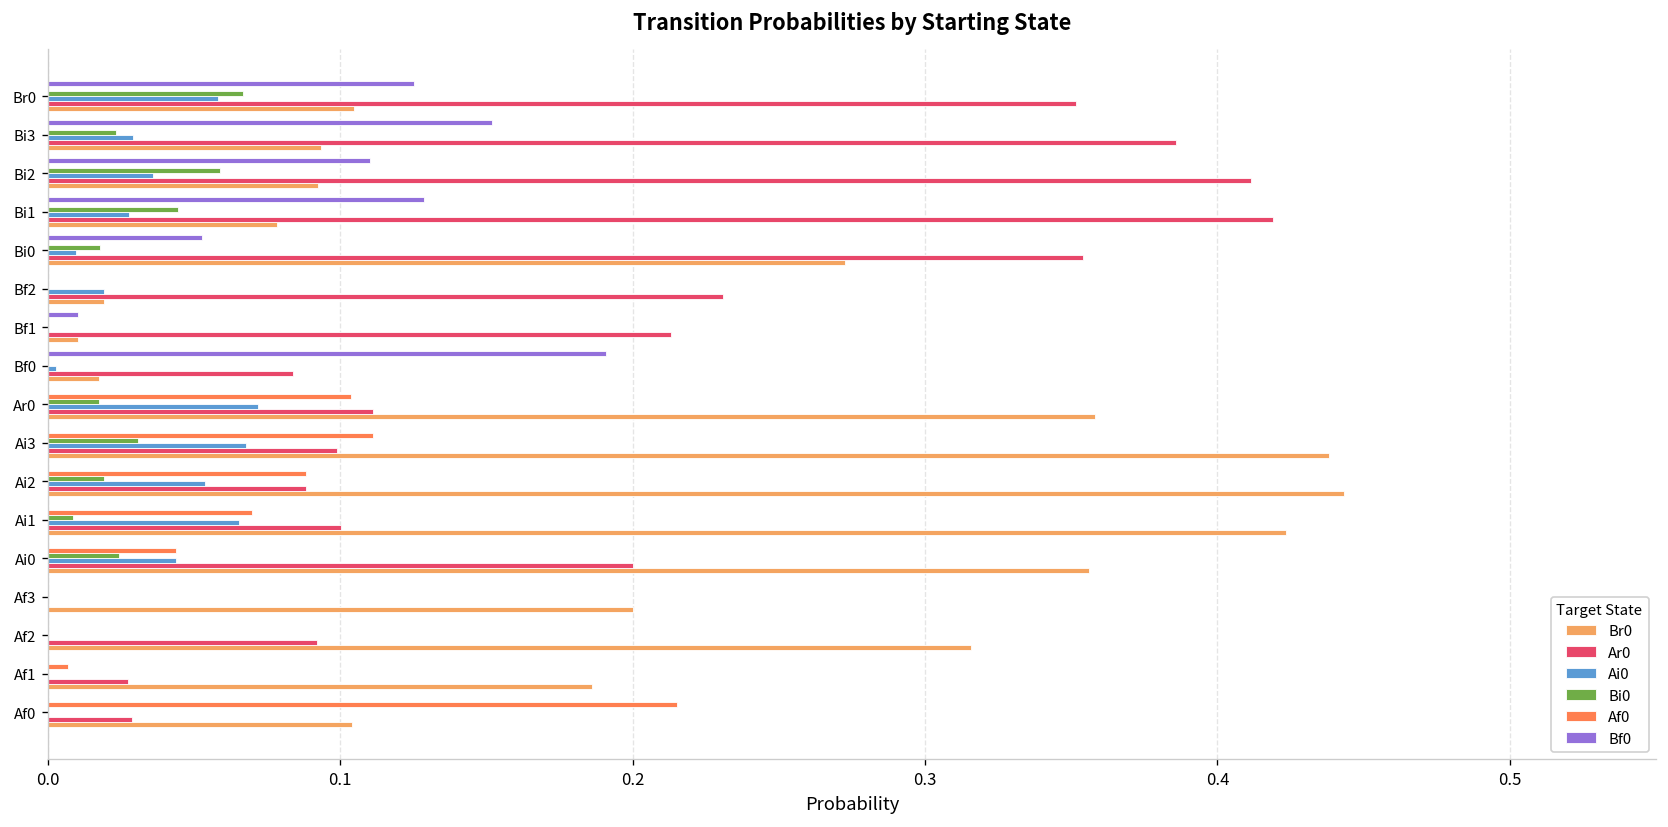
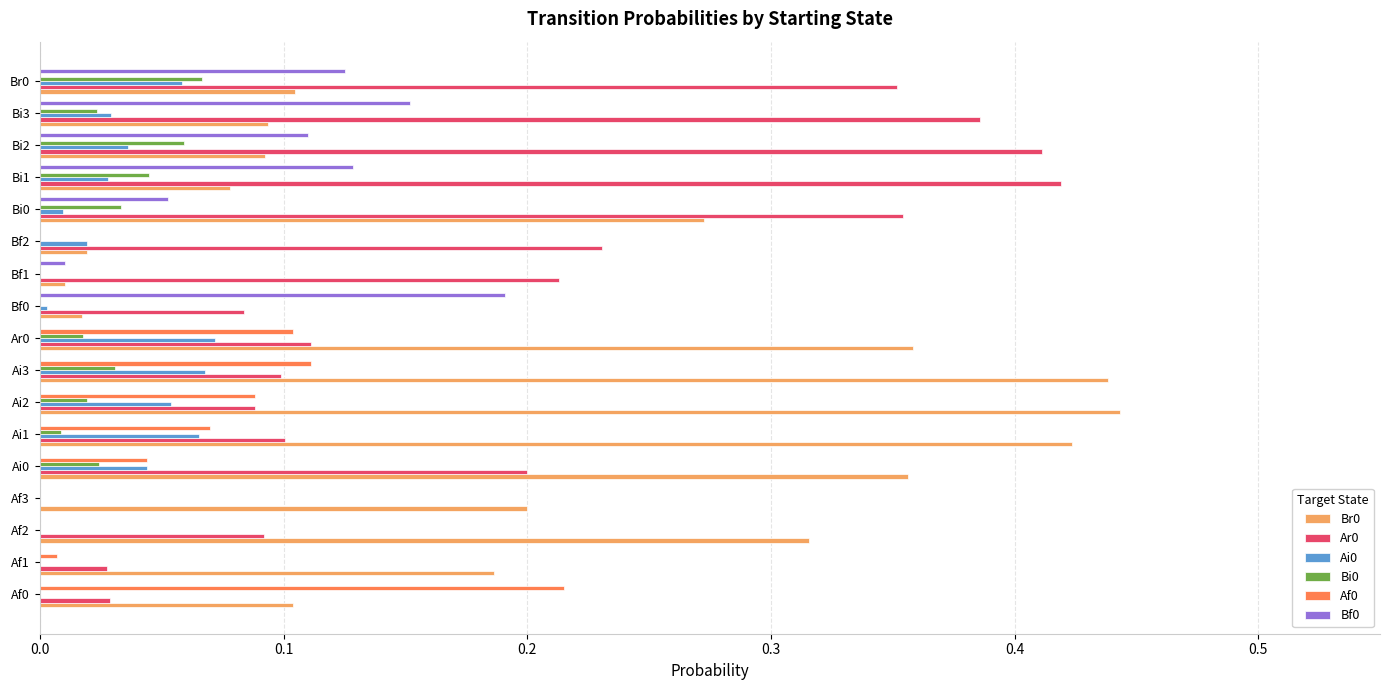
  {
    "Ar0": {
      "Br0": 0.352,
      "Bi3": 0.386,
      "Bi2": 0.411,
      "Bi1": 0.419,
      "Bi0": 0.354,
      "Bf2": 0.231,
      "Bf1": 0.213,
      "Bf0": 0.084,
      "Ar0": 0.111,
      "Ai3": 0.099,
      "Ai2": 0.088,
      "Ai1": 0.100,
      "Ai0": 0.200,
      "Af3": 0.000,
      "Af2": 0.092,
      "Af1": 0.028,
      "Af0": 0.029
    },
    "Ai0": {
      "Br0": 0.058,
      "Bi3": 0.029,
      "Bi2": 0.036,
      "Bi1": 0.028,
      "Bi0": 0.010,
      "Bf2": 0.019,
      "Bf1": 0.000,
      "Bf0": 0.003,
      "Ar0": 0.072,
      "Ai3": 0.068,
      "Ai2": 0.054,
      "Ai1": 0.066,
      "Ai0": 0.044,
      "Af3": 0.000,
      "Af2": 0.000,
      "Af1": 0.000,
      "Af0": 0.000
    },
    "Bi0": {
      "Br0": 0.067,
      "Bi3": 0.023,
      "Bi2": 0.059,
      "Bi1": 0.045,
-     "Bi0": 0.018,
+     "Bi0": 0.033,
      "Bf2": 0.000,
      "Bf1": 0.000,
      "Bf0": 0.000,
      "Ar0": 0.018,
      "Ai3": 0.031,
      "Ai2": 0.019,
      "Ai1": 0.009,
      "Ai0": 0.024,
      "Af3": 0.000,
      "Af2": 0.000,
      "Af1": 0.000,
      "Af0": 0.000
    },
    "Bf0": {
      "Br0": 0.125,
      "Bi3": 0.152,
      "Bi2": 0.110,
      "Bi1": 0.128,
      "Bi0": 0.053,
      "Bf2": 0.000,
      "Bf1": 0.010,
      "Bf0": 0.191,
      "Ar0": 0.000,
      "Ai3": 0.000,
      "Ai2": 0.000,
      "Ai1": 0.000,
      "Ai0": 0.000,
      "Af3": 0.000,
      "Af2": 0.000,
      "Af1": 0.000,
      "Af0": 0.000
    }
  }
